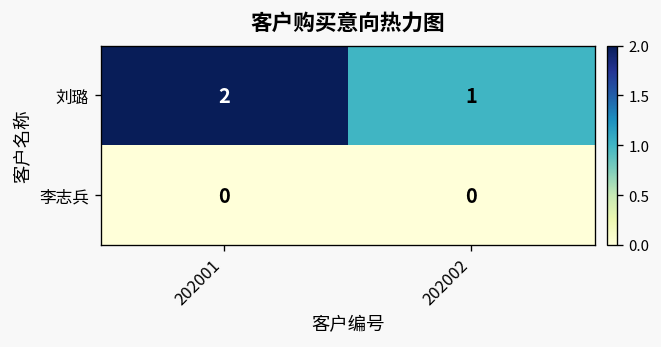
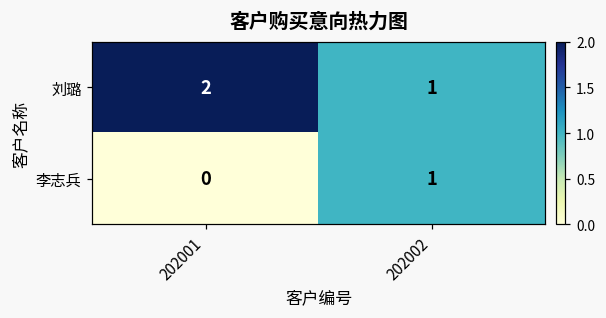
  {
    "刘璐": {
      "202001": 2,
      "202002": 1
    },
    "李志兵": {
      "202001": 0,
-     "202002": 0
+     "202002": 1
    }
  }
